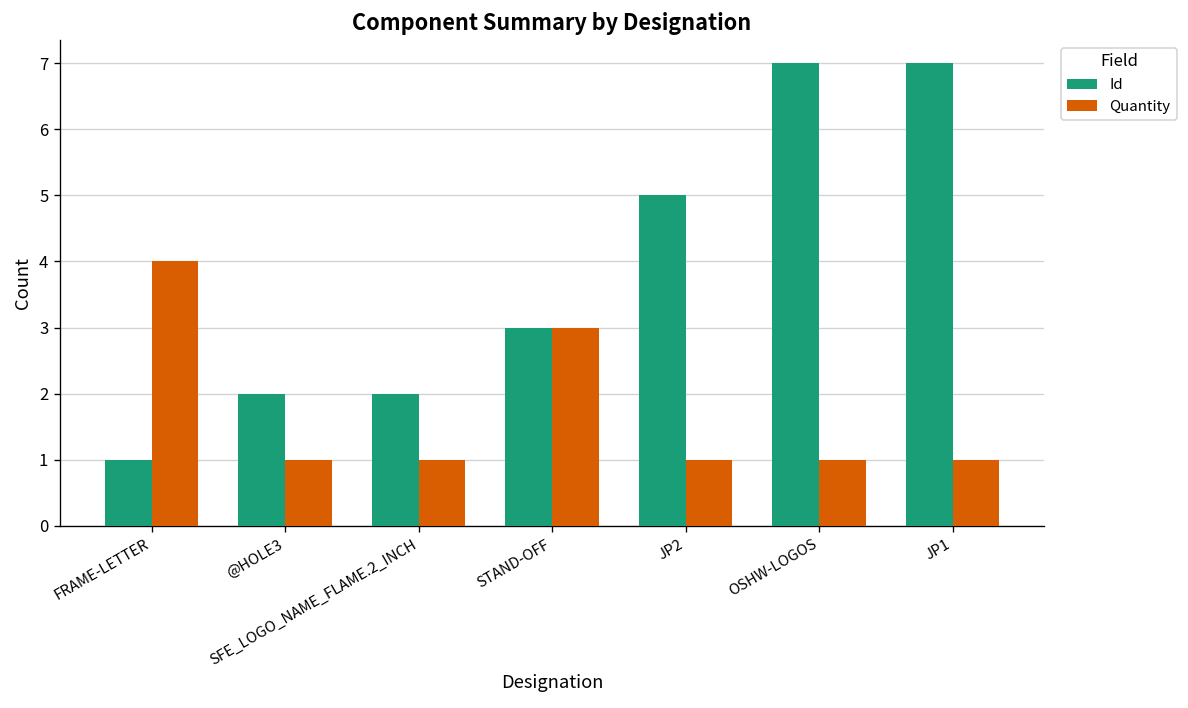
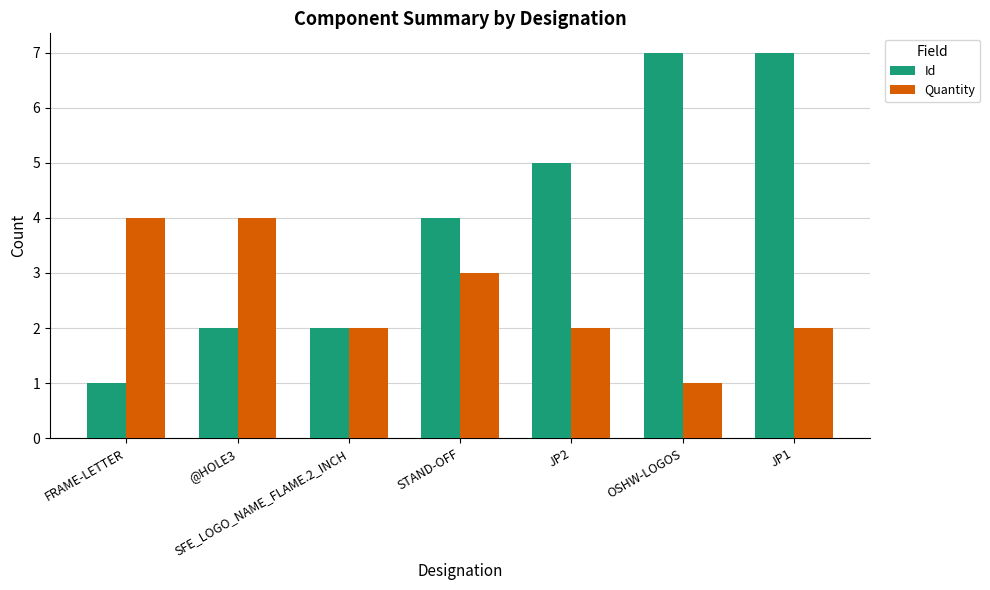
  {
    "Id": {
      "FRAME-LETTER": 1,
      "@HOLE3": 2,
      "SFE_LOGO_NAME_FLAME.2_INCH": 2,
-     "STAND-OFF": 3,
+     "STAND-OFF": 4,
      "JP2": 5,
      "OSHW-LOGOS": 7,
      "JP1": 7
    },
    "Quantity": {
      "FRAME-LETTER": 4,
-     "@HOLE3": 1,
-     "SFE_LOGO_NAME_FLAME.2_INCH": 1,
+     "@HOLE3": 4,
+     "SFE_LOGO_NAME_FLAME.2_INCH": 2,
      "STAND-OFF": 3,
-     "JP2": 1,
+     "JP2": 2,
      "OSHW-LOGOS": 1,
-     "JP1": 1
+     "JP1": 2
    }
  }
